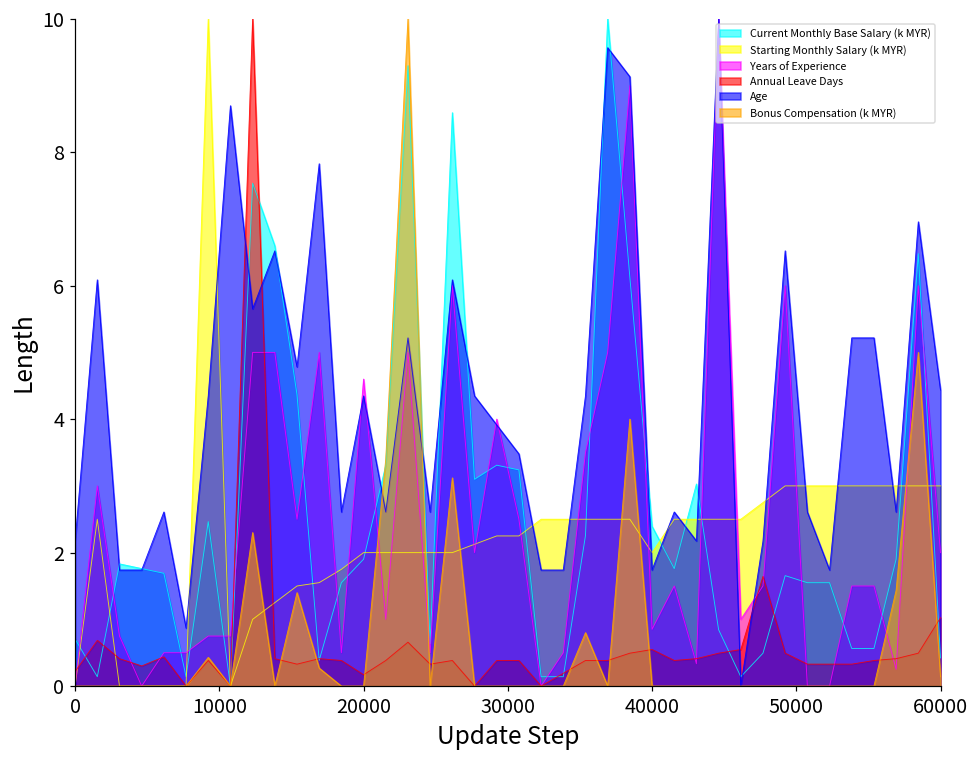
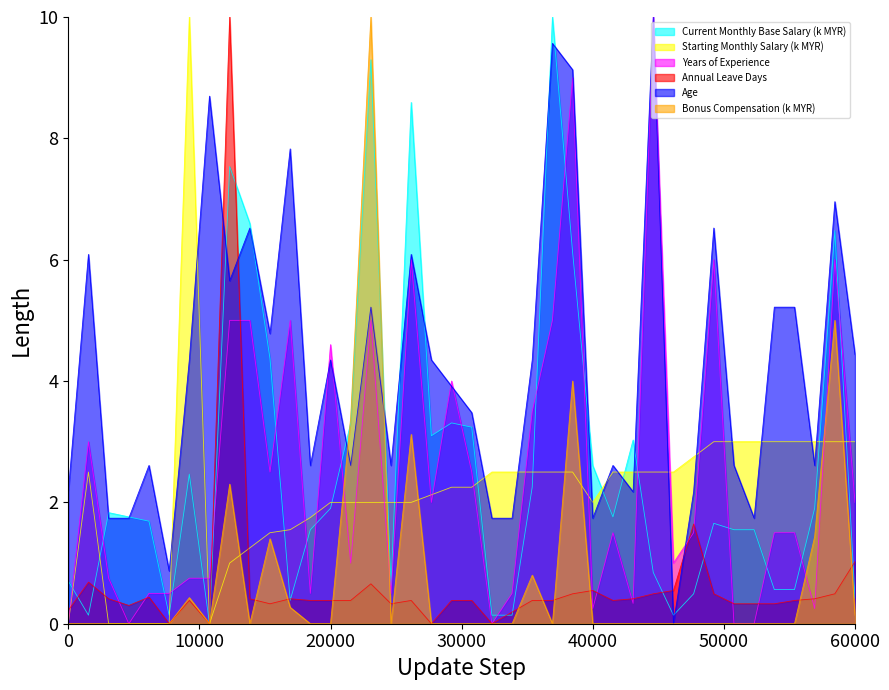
  {
    "Current Monthly Base Salary (k MYR)": {
      "0": 0.7,
      "20000": 1.9,
-     "40000": 2.4,
+     "40000": 2.6,
      "60000": 0.4
    },
    "Starting Monthly Salary (k MYR)": {
      "20000": 2.0,
      "40000": 2.0,
      "60000": 3.0
    },
    "Years of Experience": {
      "20000": 4.6,
-     "40000": 0.8,
+     "40000": 0.3,
      "60000": 2.0
    },
    "Annual Leave Days": {
      "0": 0.2,
-     "20000": 0.2,
+     "20000": 0.4,
      "40000": 0.5,
      "60000": 1.0
    },
    "Age": {
      "0": 2.2,
      "20000": 4.3,
      "40000": 1.7,
      "60000": 4.4
    },
    "Bonus Compensation (k MYR)": {
      "20000": 0.0,
      "40000": 0.0,
      "60000": 0.1
    }
  }
